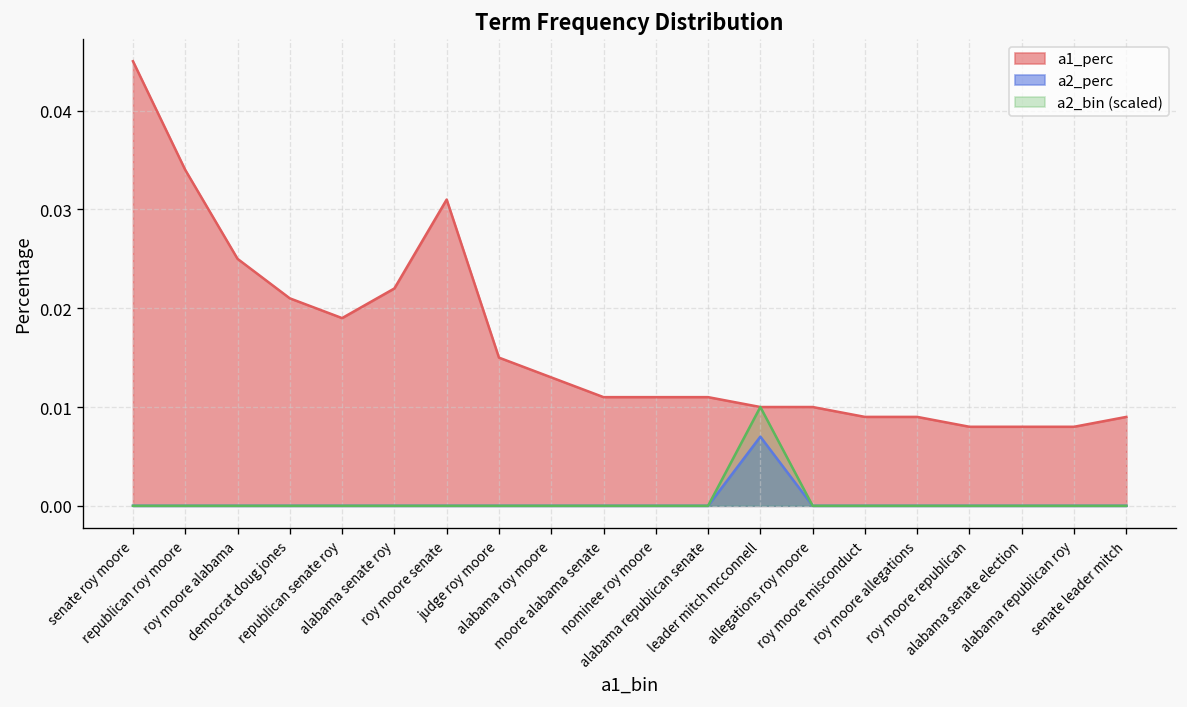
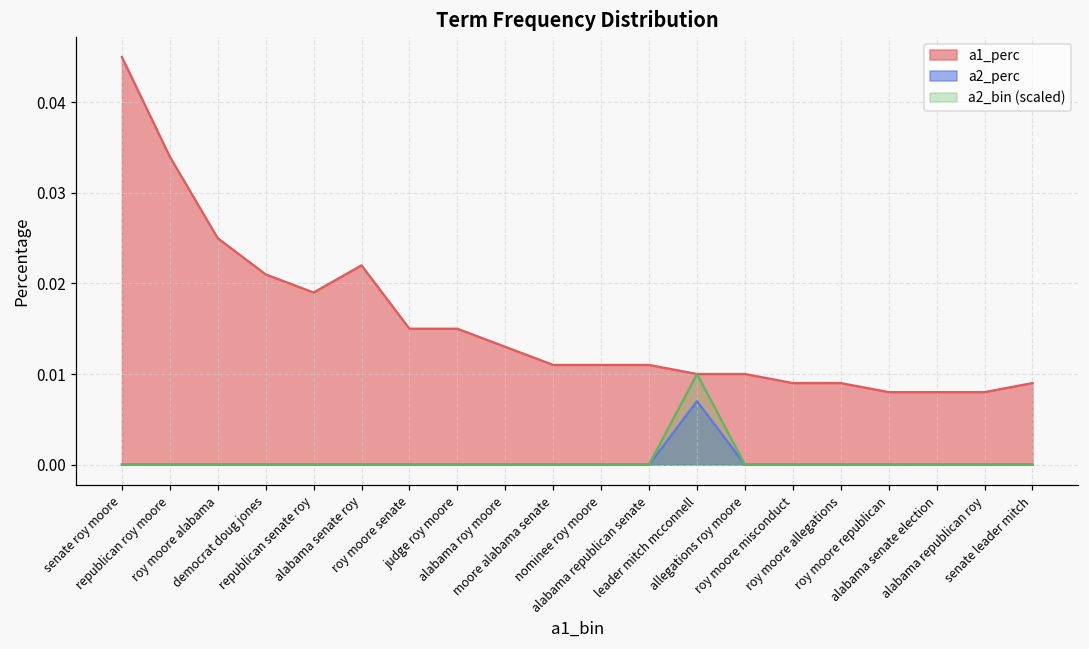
  {
    "a1_perc": {
      "senate roy moore": 0.045,
      "republican roy moore": 0.034,
      "roy moore alabama": 0.025,
      "democrat doug jones": 0.021,
      "republican senate roy": 0.019,
      "alabama senate roy": 0.022,
-     "roy moore senate": 0.031,
+     "roy moore senate": 0.015,
      "judge roy moore": 0.015,
      "alabama roy moore": 0.013,
      "moore alabama senate": 0.011,
      "nominee roy moore": 0.011,
      "alabama republican senate": 0.011,
      "allegations roy moore": 0.010,
      "roy moore misconduct": 0.009,
      "roy moore allegations": 0.009,
      "roy moore republican": 0.008,
      "alabama senate election": 0.008,
      "alabama republican roy": 0.008,
      "senate leader mitch": 0.009
    },
    "a2_perc": {
      "leader mitch mcconnell": 0.007
    }
  }
